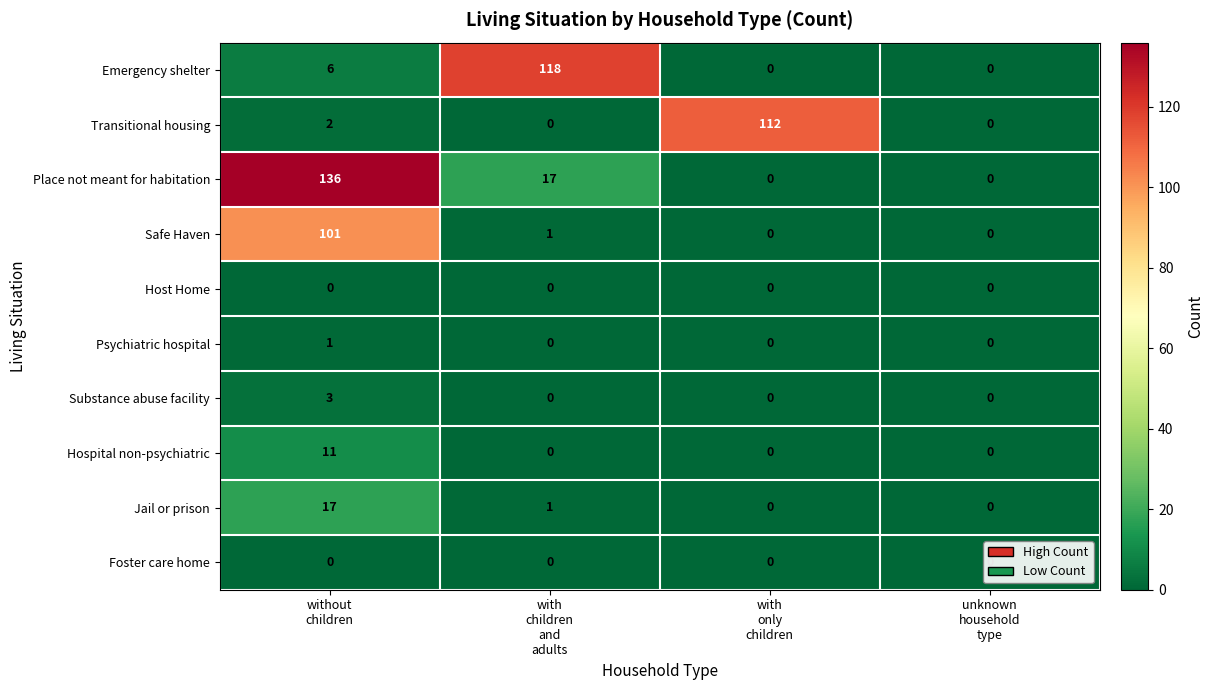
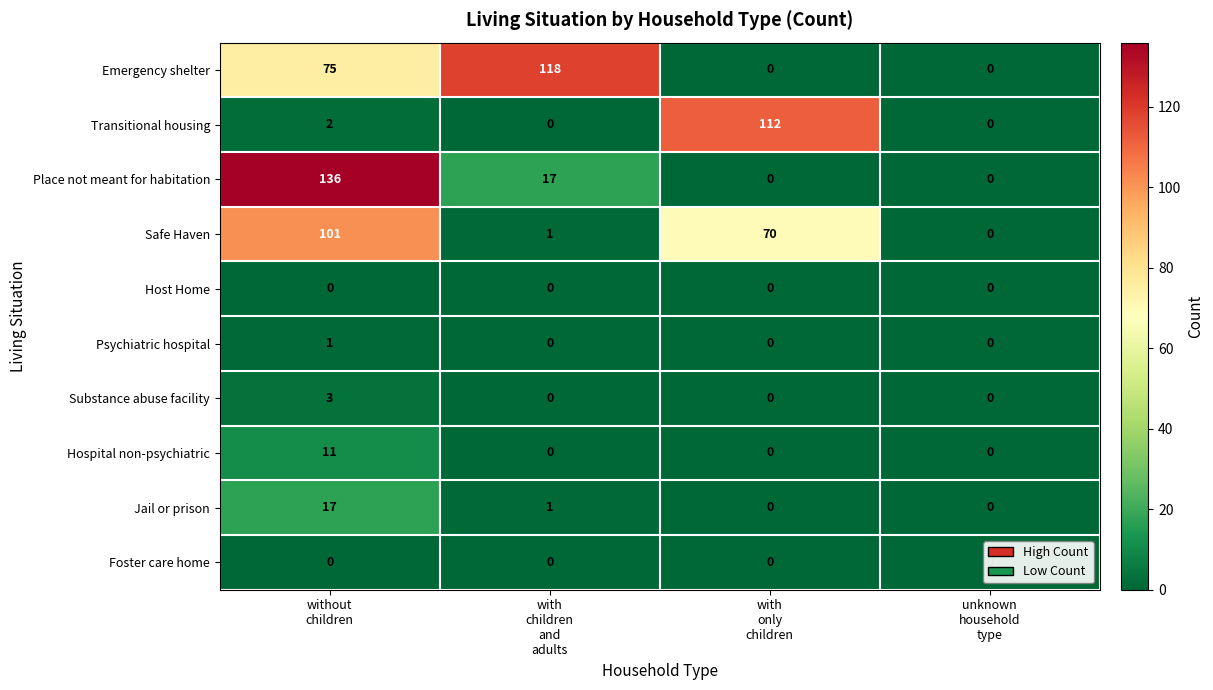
  {
    "Emergency shelter": {
-     "without children": 6,
+     "without children": 75,
      "with children and adults": 118,
      "with only children": 0,
      "unknown household type": 0
    },
    "Transitional housing": {
      "without children": 2,
      "with children and adults": 0,
      "with only children": 112,
      "unknown household type": 0
    },
    "Place not meant for habitation": {
      "without children": 136,
      "with children and adults": 17,
      "with only children": 0,
      "unknown household type": 0
    },
    "Safe Haven": {
      "without children": 101,
      "with children and adults": 1,
-     "with only children": 0,
+     "with only children": 70,
      "unknown household type": 0
    },
    "Host Home": {
      "without children": 0,
      "with children and adults": 0,
      "with only children": 0,
      "unknown household type": 0
    },
    "Psychiatric hospital": {
      "without children": 1,
      "with children and adults": 0,
      "with only children": 0,
      "unknown household type": 0
    },
    "Substance abuse facility": {
      "without children": 3,
      "with children and adults": 0,
      "with only children": 0,
      "unknown household type": 0
    },
    "Hospital non-psychiatric": {
      "without children": 11,
      "with children and adults": 0,
      "with only children": 0,
      "unknown household type": 0
    },
    "Jail or prison": {
      "without children": 17,
      "with children and adults": 1,
      "with only children": 0,
      "unknown household type": 0
    },
    "Foster care home": {
      "without children": 0,
      "with children and adults": 0,
      "with only children": 0
    }
  }
